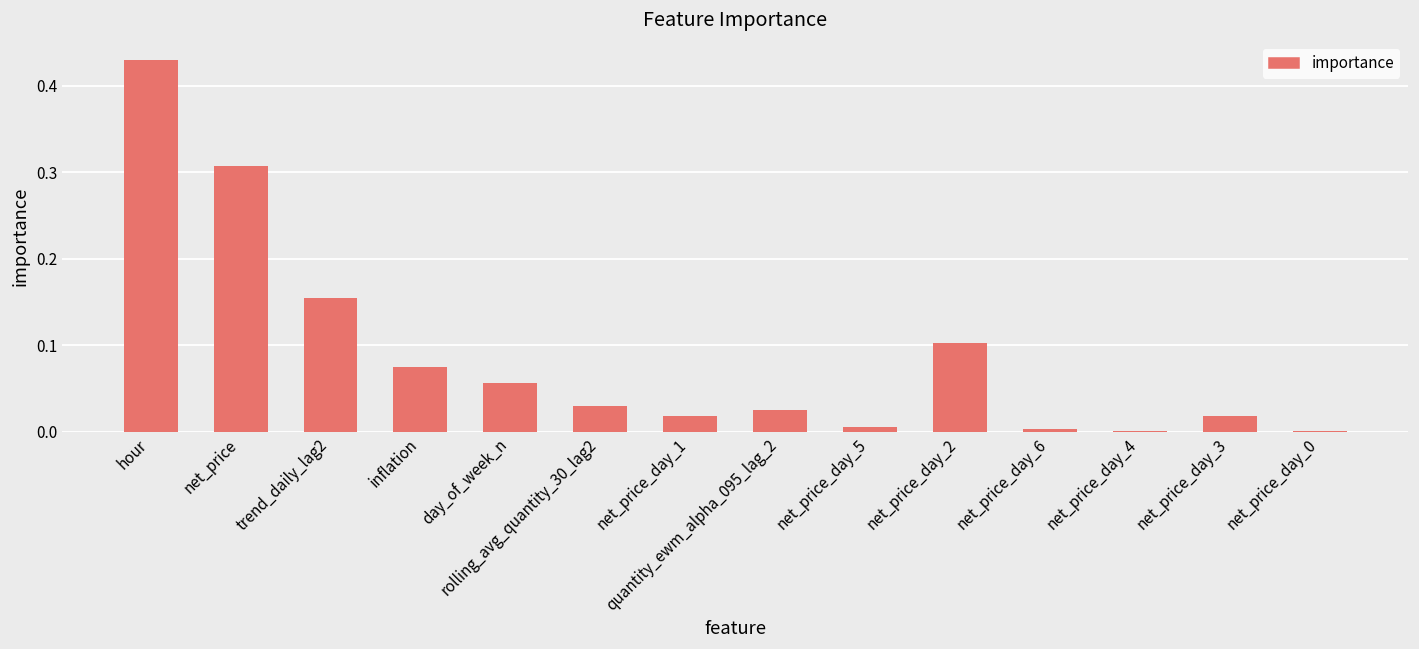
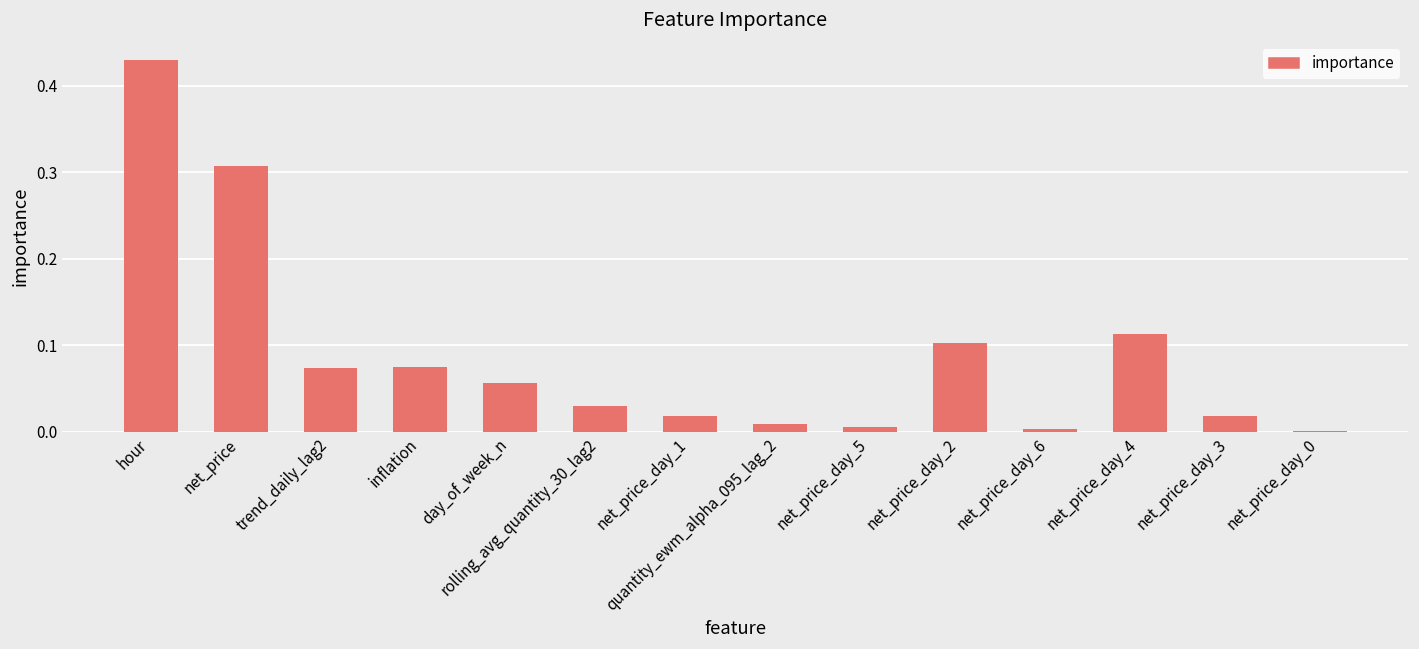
  {
    "hour": 0.43,
    "net_price": 0.31,
-   "trend_daily_lag2": 0.15,
+   "trend_daily_lag2": 0.07,
    "inflation": 0.07,
    "day_of_week_n": 0.06,
    "rolling_avg_quantity_30_lag2": 0.03,
    "net_price_day_1": 0.02,
-   "quantity_ewm_alpha_095_lag_2": 0.02,
+   "quantity_ewm_alpha_095_lag_2": 0.01,
    "net_price_day_5": 0.01,
    "net_price_day_2": 0.10,
-   "net_price_day_4": 0.00,
+   "net_price_day_4": 0.11,
    "net_price_day_3": 0.02
  }
